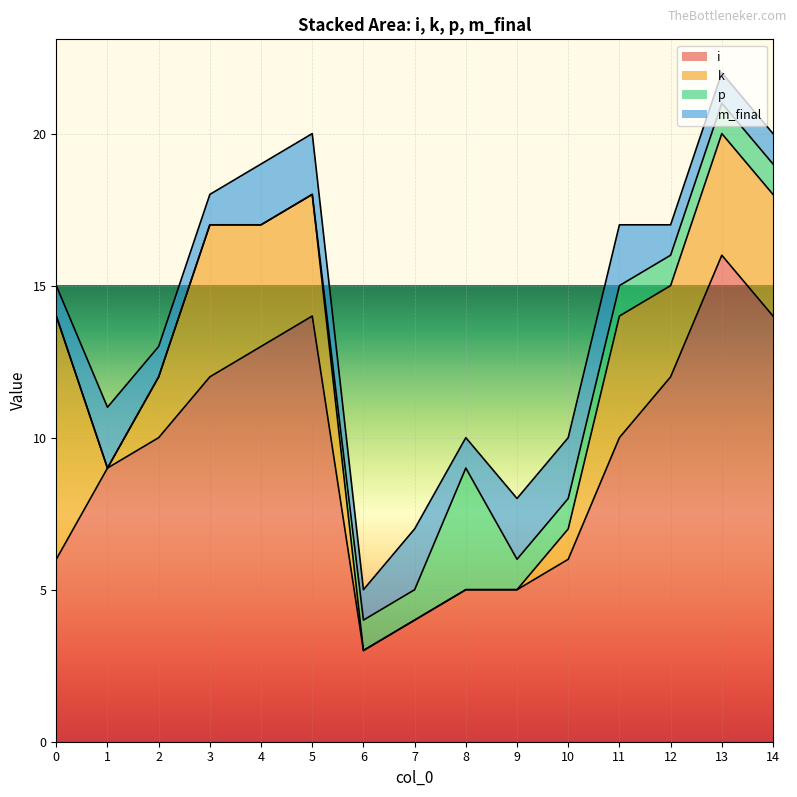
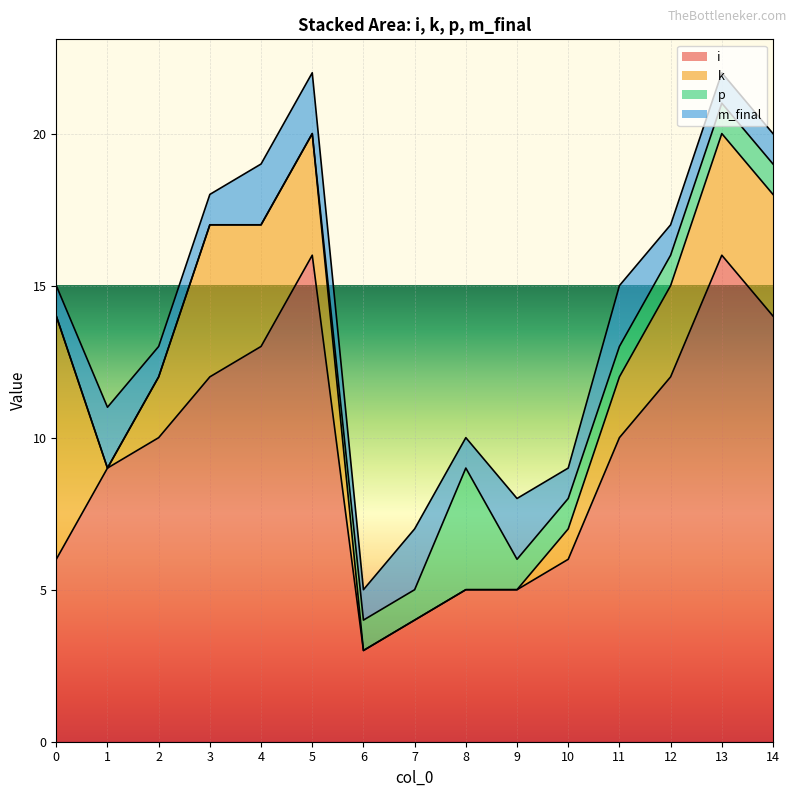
  {
    "i": {
      "0": 6,
      "2": 10,
      "3": 12,
      "4": 13,
-     "5": 14,
+     "5": 16,
      "10": 6,
      "11": 10,
      "12": 12,
      "13": 16,
      "14": 14
    },
    "k": {
      "10": 1,
-     "11": 4,
+     "11": 2,
      "12": 3,
      "13": 4,
      "14": 4
    },
    "p": {
      "6": 1,
      "7": 1,
      "8": 4,
      "9": 1,
      "10": 1,
      "11": 1,
      "12": 1,
      "14": 1
    },
    "m_final": {
      "0": 1,
      "1": 2,
      "2": 1,
      "3": 1,
      "4": 2,
      "5": 2,
      "6": 1,
      "7": 2,
      "8": 1,
      "9": 2,
-     "10": 2,
+     "10": 1,
      "11": 2,
      "12": 1,
      "14": 1
    }
  }
